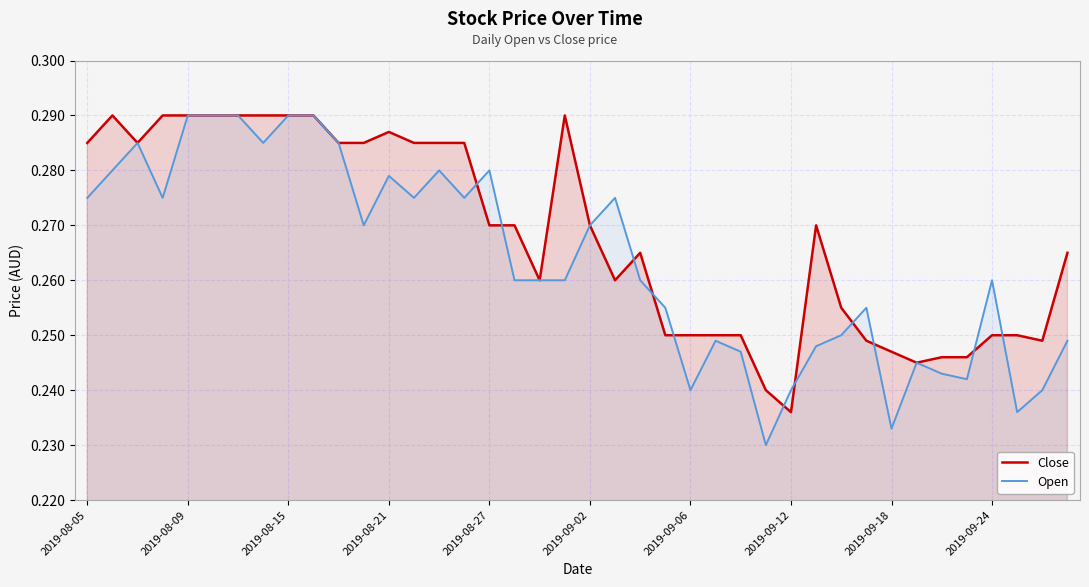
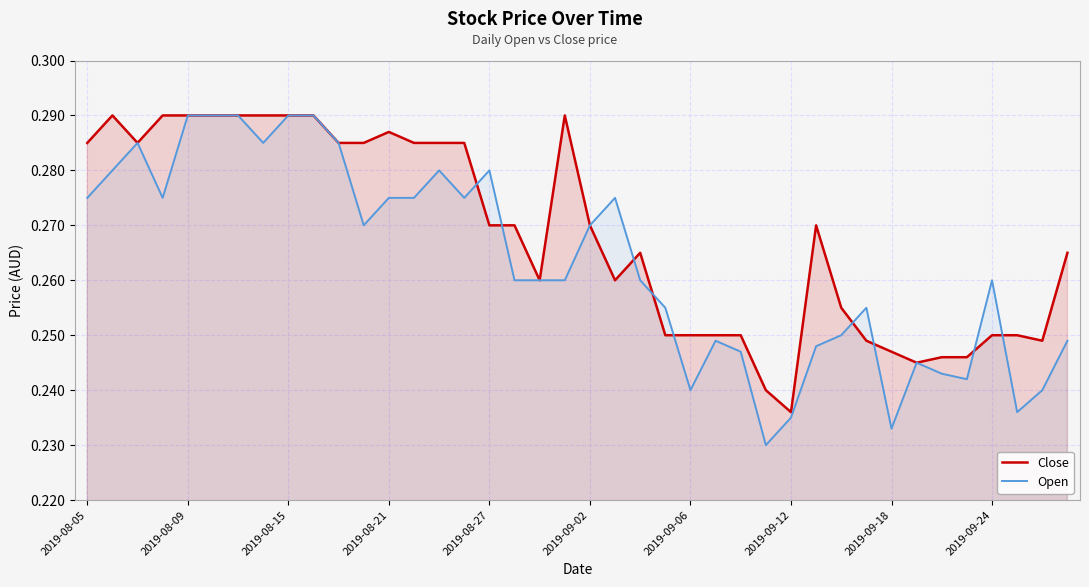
  {
    "Close": {
      "2019-08-05": 0.285,
      "2019-08-21": 0.287,
      "2019-08-27": 0.270,
      "2019-09-06": 0.250,
      "2019-09-12": 0.236,
      "2019-09-18": 0.247,
      "2019-09-24": 0.250
    },
    "Open": {
      "2019-08-05": 0.275,
-     "2019-08-21": 0.279,
+     "2019-08-21": 0.275,
      "2019-08-27": 0.280,
      "2019-09-06": 0.240,
-     "2019-09-12": 0.240,
+     "2019-09-12": 0.235,
      "2019-09-18": 0.233,
      "2019-09-24": 0.260
    }
  }
